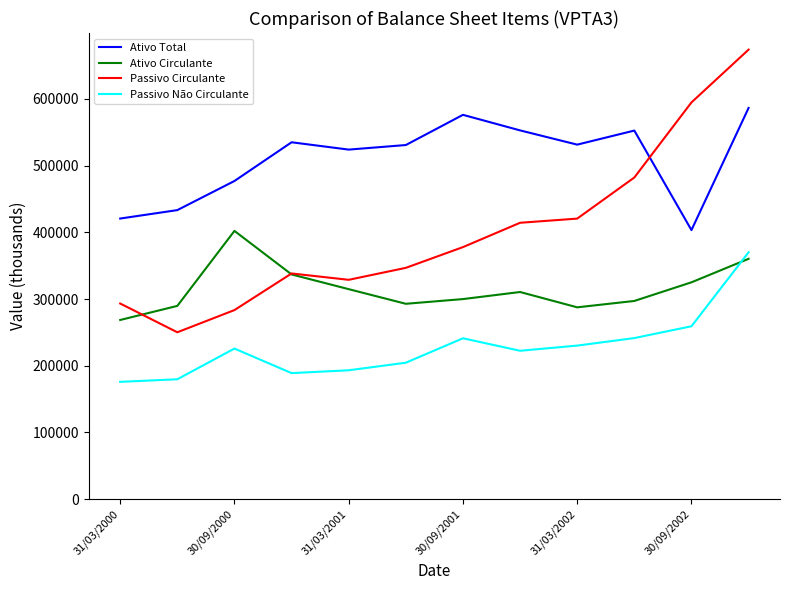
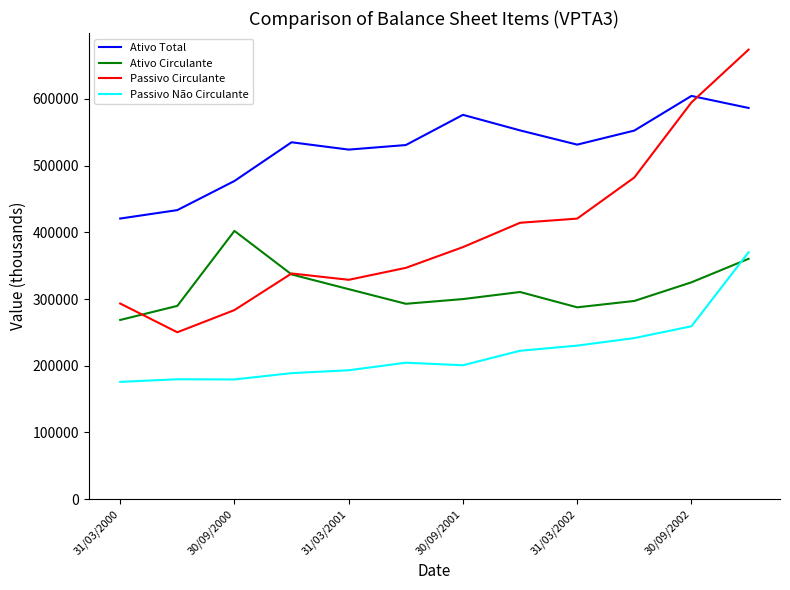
  {
    "Ativo Total": {
      "31/03/2000": 420000,
      "30/09/2000": 480000,
      "31/03/2001": 520000,
      "30/09/2001": 580000,
      "31/03/2002": 530000,
-     "30/09/2002": 400000
+     "30/09/2002": 600000
    },
    "Ativo Circulante": {
      "31/03/2000": 270000,
      "30/09/2000": 400000,
      "31/03/2001": 310000,
      "30/09/2001": 300000,
      "31/03/2002": 290000,
      "30/09/2002": 330000
    },
    "Passivo Circulante": {
      "31/03/2000": 290000,
      "30/09/2000": 280000,
      "31/03/2001": 330000,
      "30/09/2001": 380000,
      "31/03/2002": 420000,
      "30/09/2002": 590000
    },
    "Passivo Não Circulante": {
      "31/03/2000": 180000,
-     "30/09/2000": 230000,
+     "30/09/2000": 180000,
      "31/03/2001": 190000,
-     "30/09/2001": 240000,
+     "30/09/2001": 200000,
      "31/03/2002": 230000,
      "30/09/2002": 260000
    }
  }
